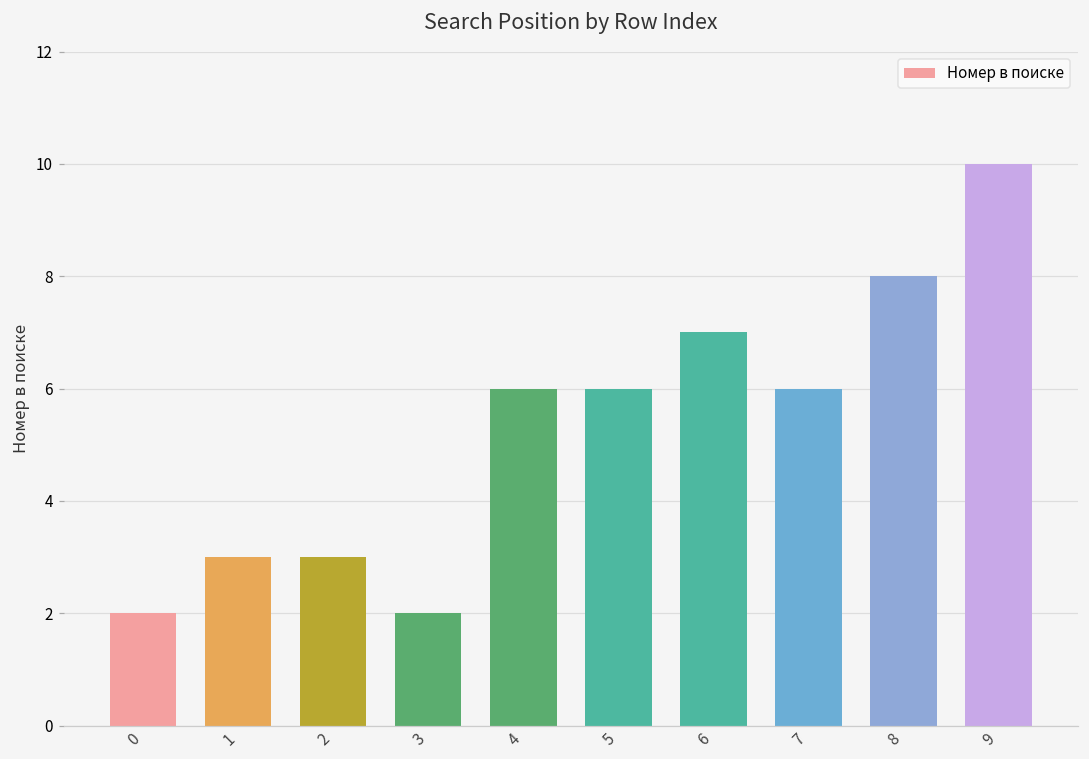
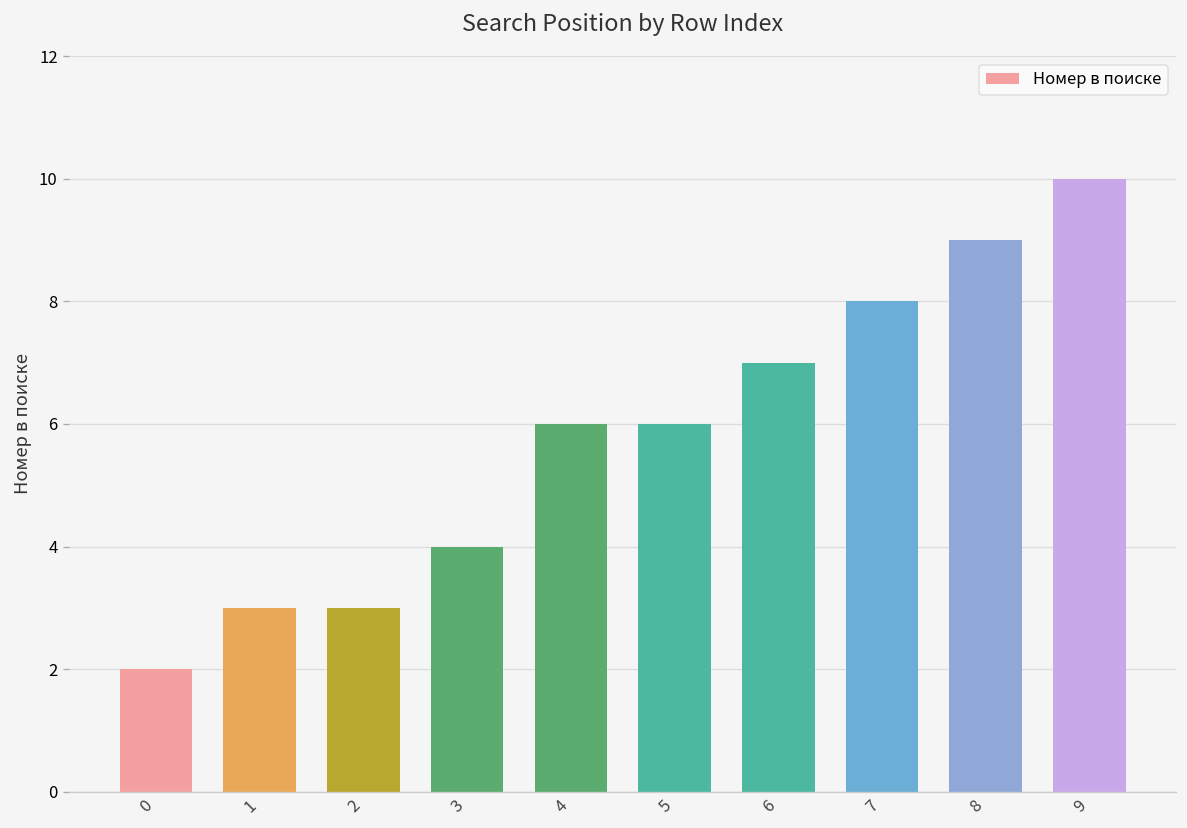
  {
    "0": 2,
    "1": 3,
    "2": 3,
-   "3": 2,
+   "3": 4,
    "4": 6,
    "5": 6,
    "6": 7,
-   "7": 6,
-   "8": 8,
+   "7": 8,
+   "8": 9,
    "9": 10
  }
